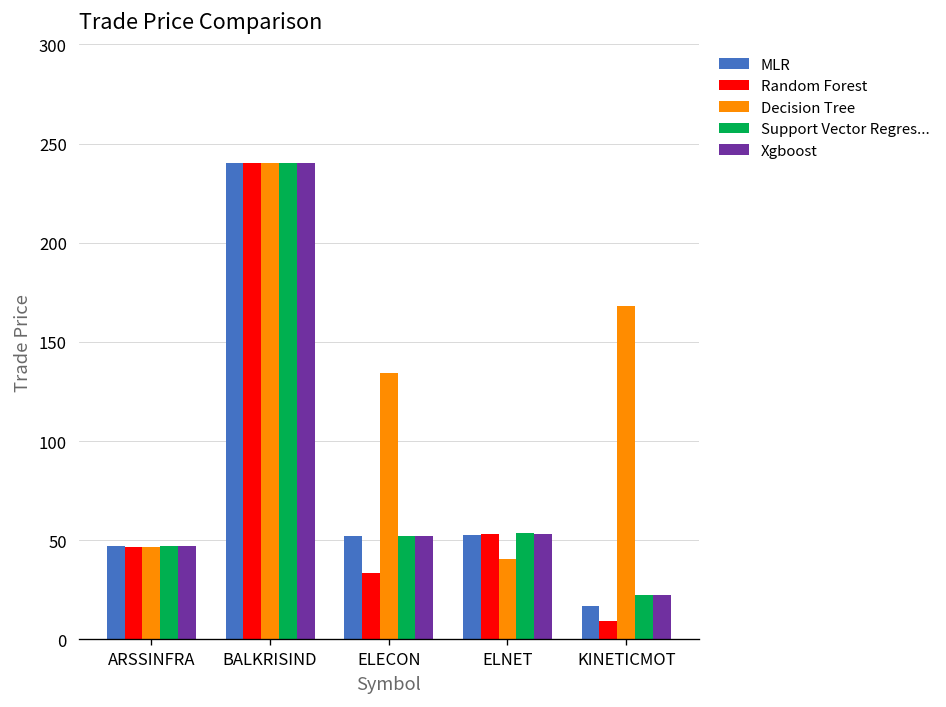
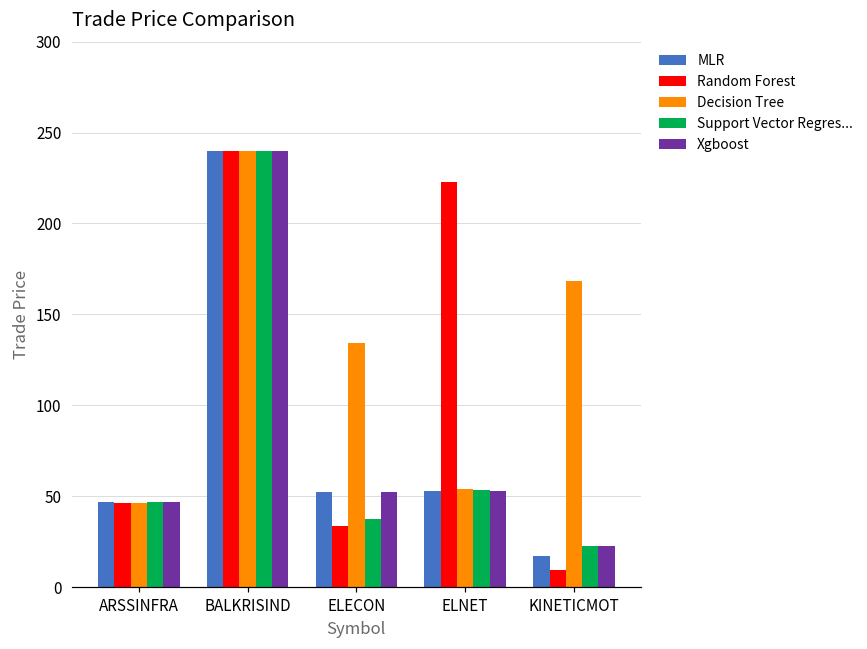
  {
    "MLR": {
      "ARSSINFRA": 47,
      "BALKRISIND": 240,
      "ELECON": 52,
      "ELNET": 53,
      "KINETICMOT": 17
    },
    "Random Forest": {
      "ARSSINFRA": 46,
      "BALKRISIND": 240,
      "ELECON": 34,
-     "ELNET": 53,
+     "ELNET": 223,
      "KINETICMOT": 9
    },
    "Decision Tree": {
      "ARSSINFRA": 46,
      "BALKRISIND": 240,
      "ELECON": 135,
-     "ELNET": 41,
+     "ELNET": 54,
      "KINETICMOT": 168
    },
    "Support Vector Regres...": {
      "ARSSINFRA": 47,
      "BALKRISIND": 240,
-     "ELECON": 52,
+     "ELECON": 38,
      "ELNET": 54,
      "KINETICMOT": 22
    },
    "Xgboost": {
      "ARSSINFRA": 47,
      "BALKRISIND": 240,
      "ELECON": 52,
      "ELNET": 53,
      "KINETICMOT": 22
    }
  }
